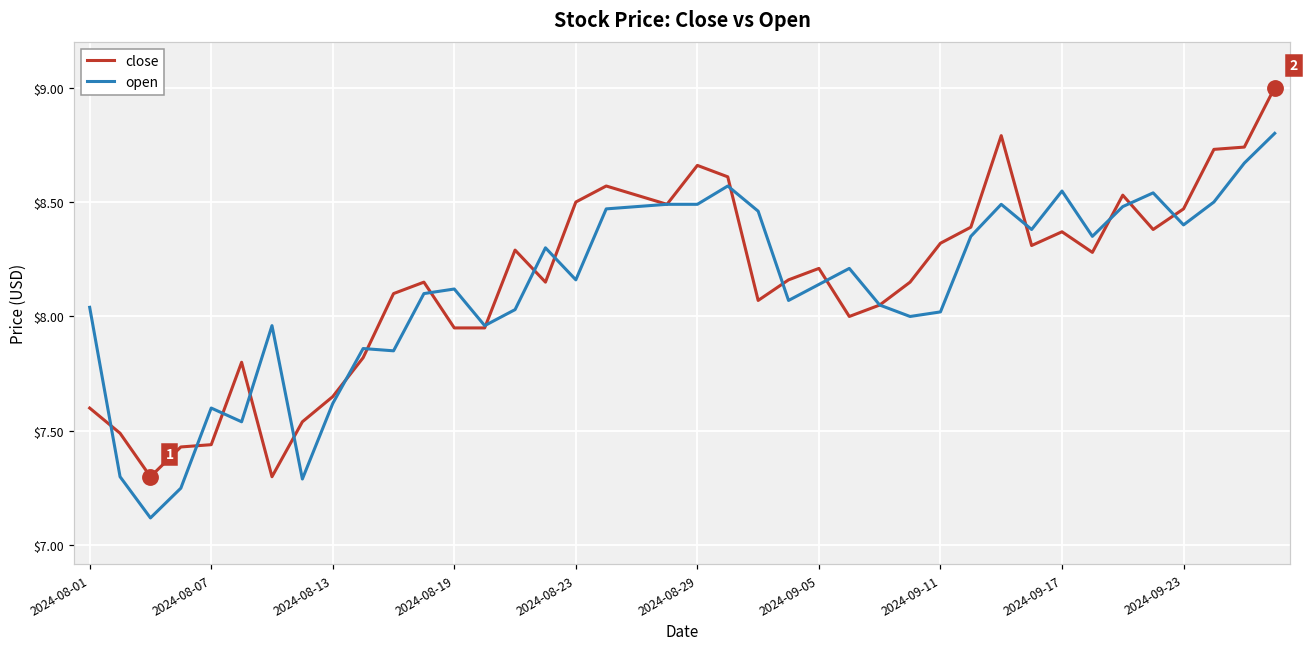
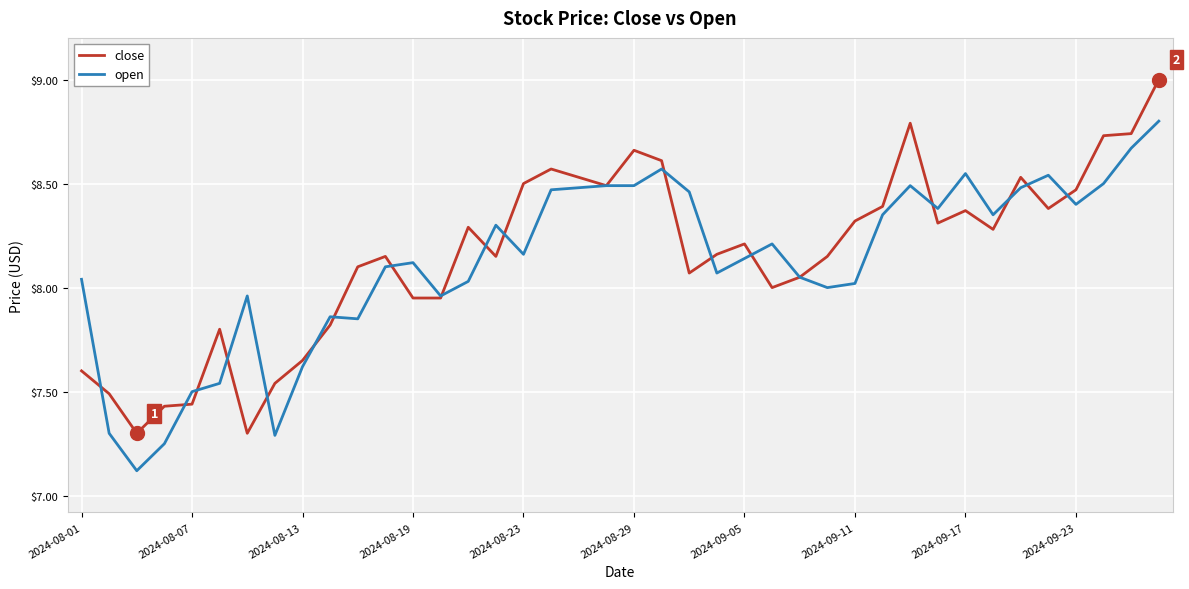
  {
    "open": {
      "2024-08-01": "$8.04",
-     "2024-08-07": "$7.6",
+     "2024-08-07": "$7.5",
      "2024-08-13": "$7.62",
      "2024-08-19": "$8.12",
      "2024-08-23": "$8.16",
      "2024-08-29": "$8.5",
      "2024-09-05": "$8.14",
      "2024-09-11": "$8.02",
      "2024-09-17": "$8.55",
      "2024-09-23": "$8.4"
    }
  }
